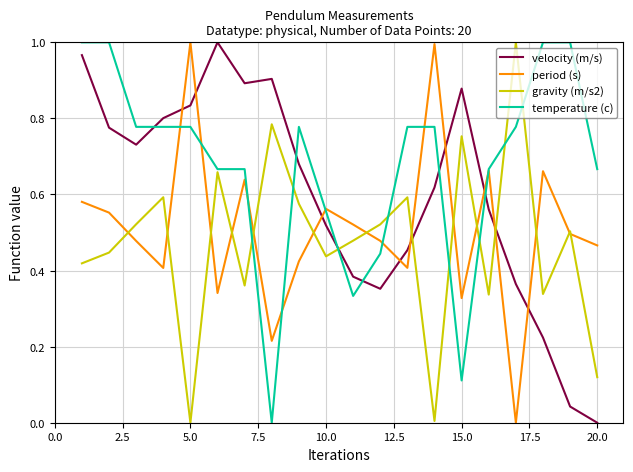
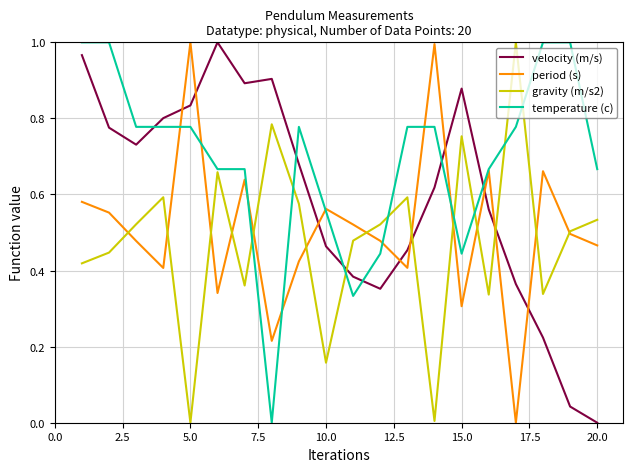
  {
    "velocity (m/s)": {
      "5.0": 0.83,
-     "10.0": 0.52,
+     "10.0": 0.46,
      "15.0": 0.88,
      "20.0": 0.00
    },
    "period (s)": {
      "5.0": 1.00,
-     "15.0": 0.33,
+     "15.0": 0.31,
      "20.0": 0.47
    },
    "gravity (m/s2)": {
      "5.0": 0.00,
-     "10.0": 0.44,
+     "10.0": 0.16,
      "15.0": 0.75,
-     "20.0": 0.12
+     "20.0": 0.53
    },
    "temperature (c)": {
      "5.0": 0.78,
-     "15.0": 0.11,
+     "15.0": 0.44,
      "20.0": 0.67
    }
  }
